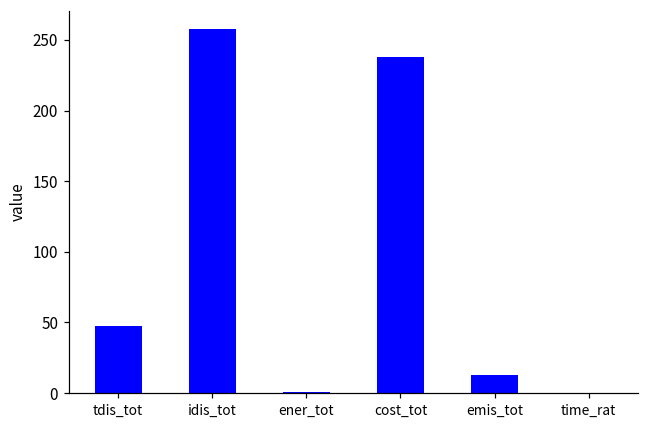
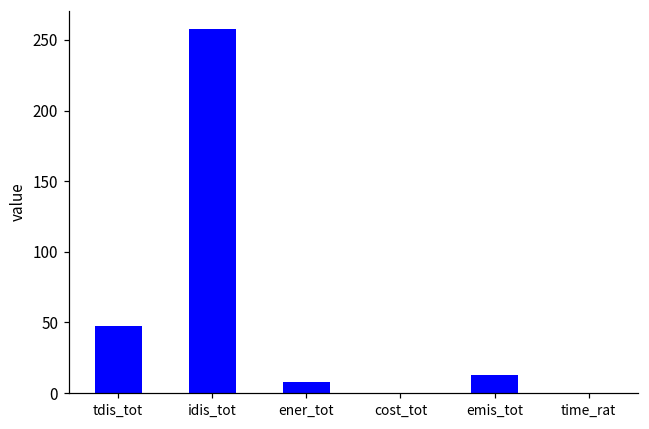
  {
    "tdis_tot": 48,
    "idis_tot": 258,
-   "ener_tot": 1,
-   "cost_tot": 238,
+   "ener_tot": 8,
+   "cost_tot": 0,
    "emis_tot": 13
  }
